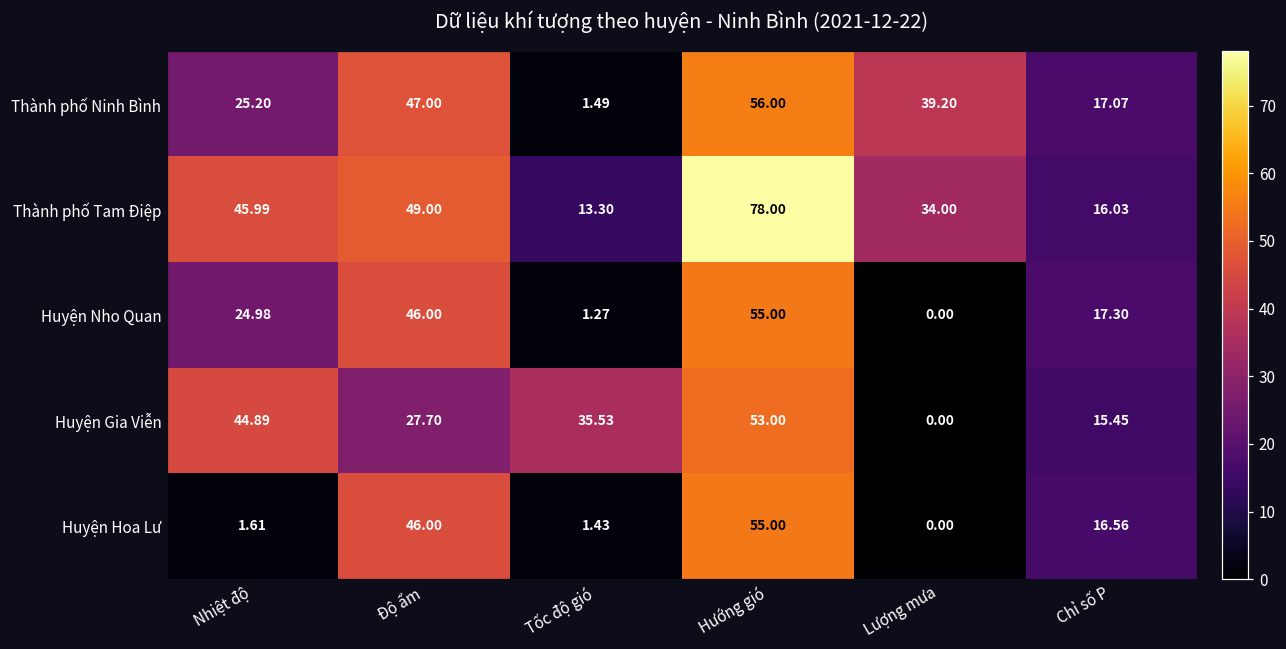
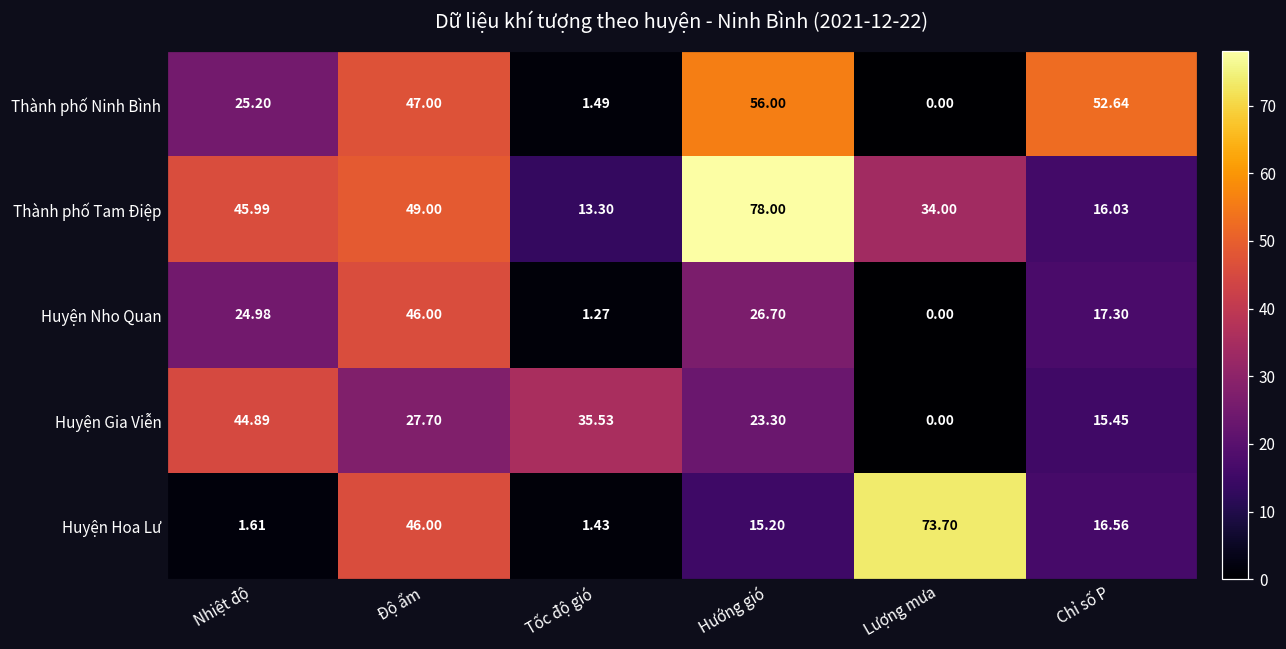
  {
    "Thành phố Ninh Bình": {
      "Nhiệt độ": 25.20,
      "Độ ẩm": 47.00,
      "Tốc độ gió": 1.49,
      "Hướng gió": 56.00,
-     "Lượng mưa": 39.20,
-     "Chỉ số P": 17.07
+     "Lượng mưa": 0.00,
+     "Chỉ số P": 52.64
    },
    "Thành phố Tam Điệp": {
      "Nhiệt độ": 45.99,
      "Độ ẩm": 49.00,
      "Tốc độ gió": 13.30,
      "Hướng gió": 78.00,
      "Lượng mưa": 34.00,
      "Chỉ số P": 16.03
    },
    "Huyện Nho Quan": {
      "Nhiệt độ": 24.98,
      "Độ ẩm": 46.00,
      "Tốc độ gió": 1.27,
-     "Hướng gió": 55.00,
+     "Hướng gió": 26.70,
      "Lượng mưa": 0.00,
      "Chỉ số P": 17.30
    },
    "Huyện Gia Viễn": {
      "Nhiệt độ": 44.89,
      "Độ ẩm": 27.70,
      "Tốc độ gió": 35.53,
-     "Hướng gió": 53.00,
+     "Hướng gió": 23.30,
      "Lượng mưa": 0.00,
      "Chỉ số P": 15.45
    },
    "Huyện Hoa Lư": {
      "Nhiệt độ": 1.61,
      "Độ ẩm": 46.00,
      "Tốc độ gió": 1.43,
-     "Hướng gió": 55.00,
-     "Lượng mưa": 0.00,
+     "Hướng gió": 15.20,
+     "Lượng mưa": 73.70,
      "Chỉ số P": 16.56
    }
  }
